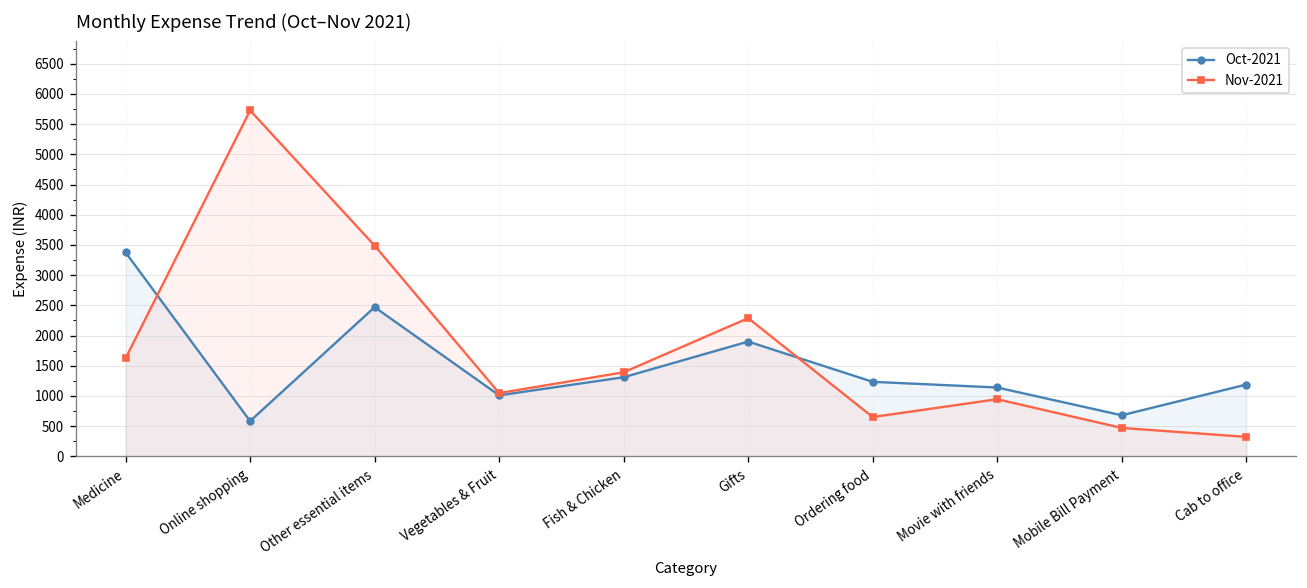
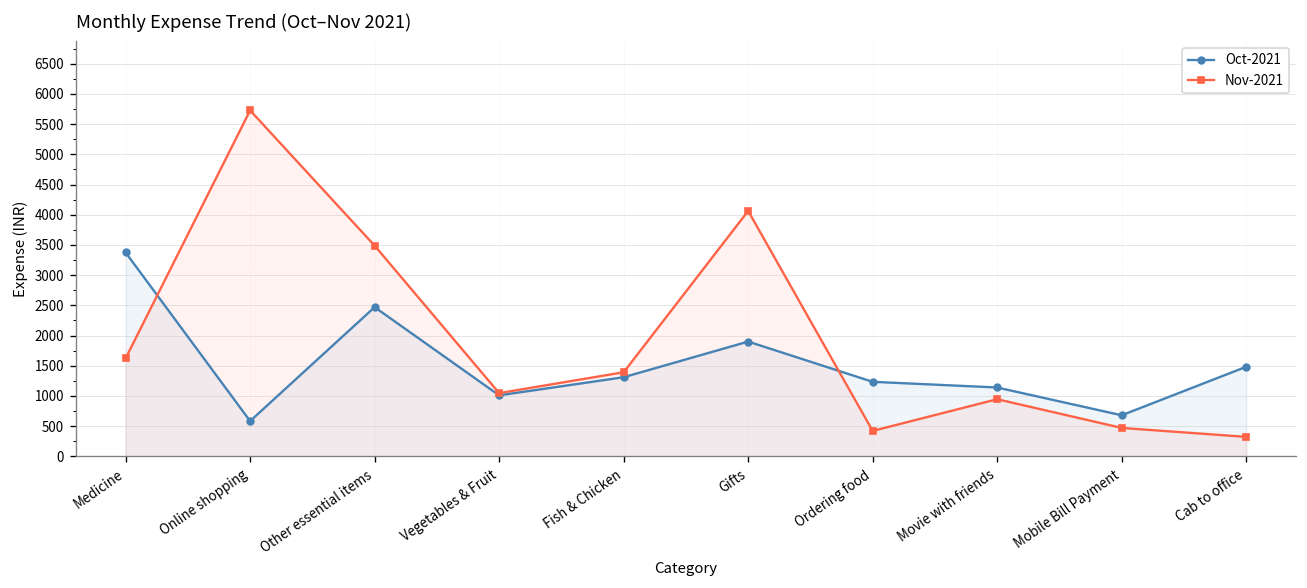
  {
    "Oct-2021": {
      "Medicine": 3400,
      "Online shopping": 600,
      "Other essential items": 2500,
      "Fish & Chicken": 1300,
      "Gifts": 1900,
      "Ordering food": 1200,
      "Movie with friends": 1100,
      "Mobile Bill Payment": 700,
-     "Cab to office": 1200
+     "Cab to office": 1500
    },
    "Nov-2021": {
      "Medicine": 1600,
      "Online shopping": 5700,
      "Other essential items": 3500,
      "Fish & Chicken": 1400,
-     "Gifts": 2300,
-     "Ordering food": 700,
+     "Gifts": 4100,
+     "Ordering food": 400,
      "Movie with friends": 900,
      "Mobile Bill Payment": 500,
      "Cab to office": 300
    }
  }
